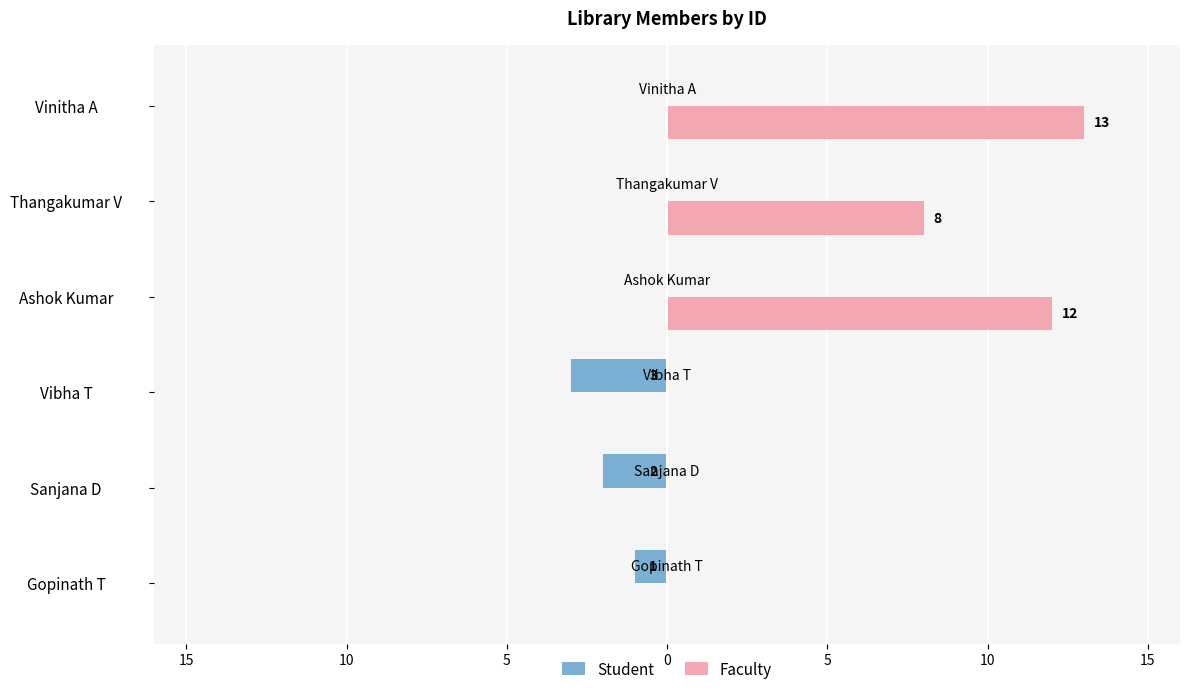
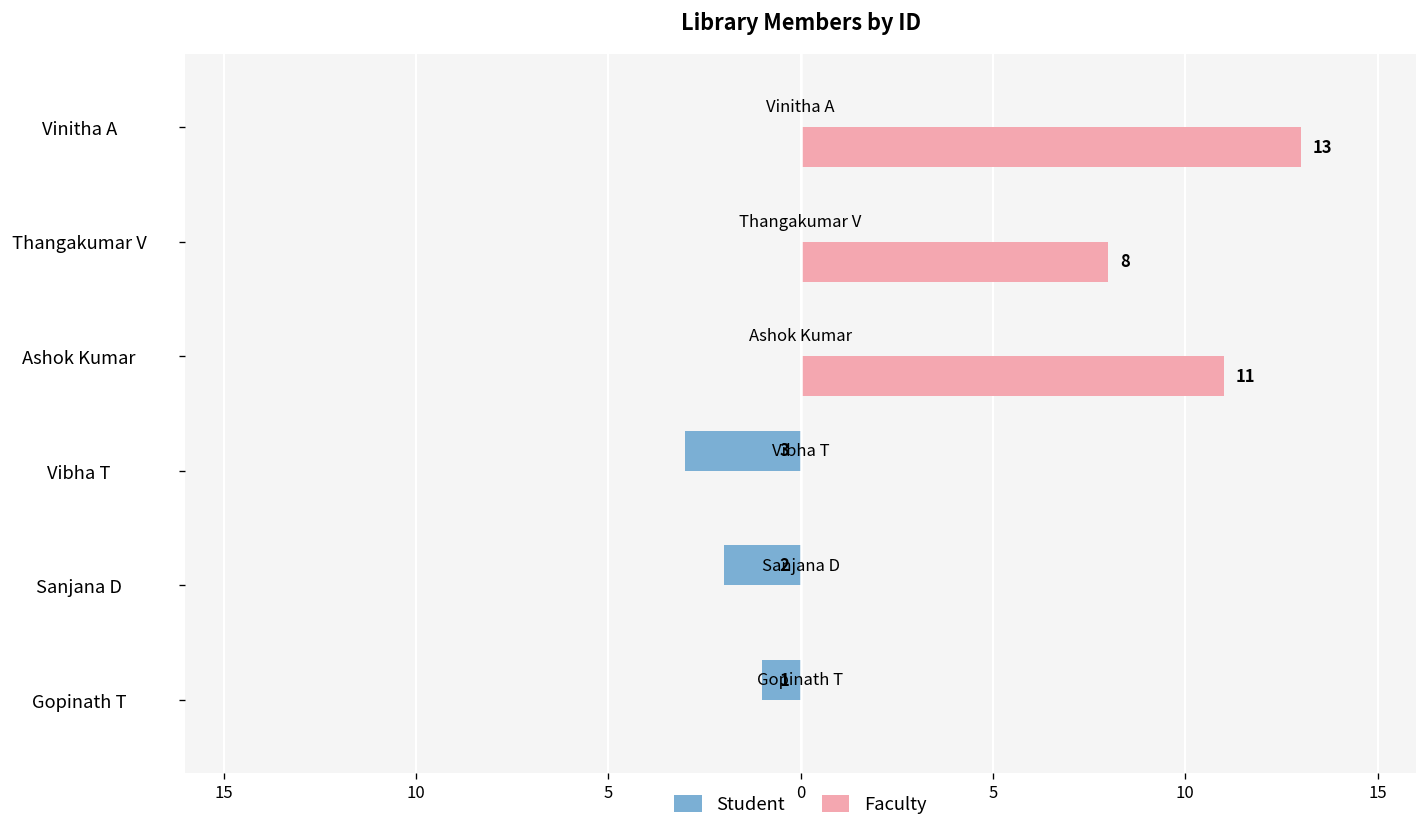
  {
    "Faculty": {
      "Vinitha A": 13,
      "Thangakumar V": 8,
-     "Ashok Kumar": 12
+     "Ashok Kumar": 11
    }
  }
